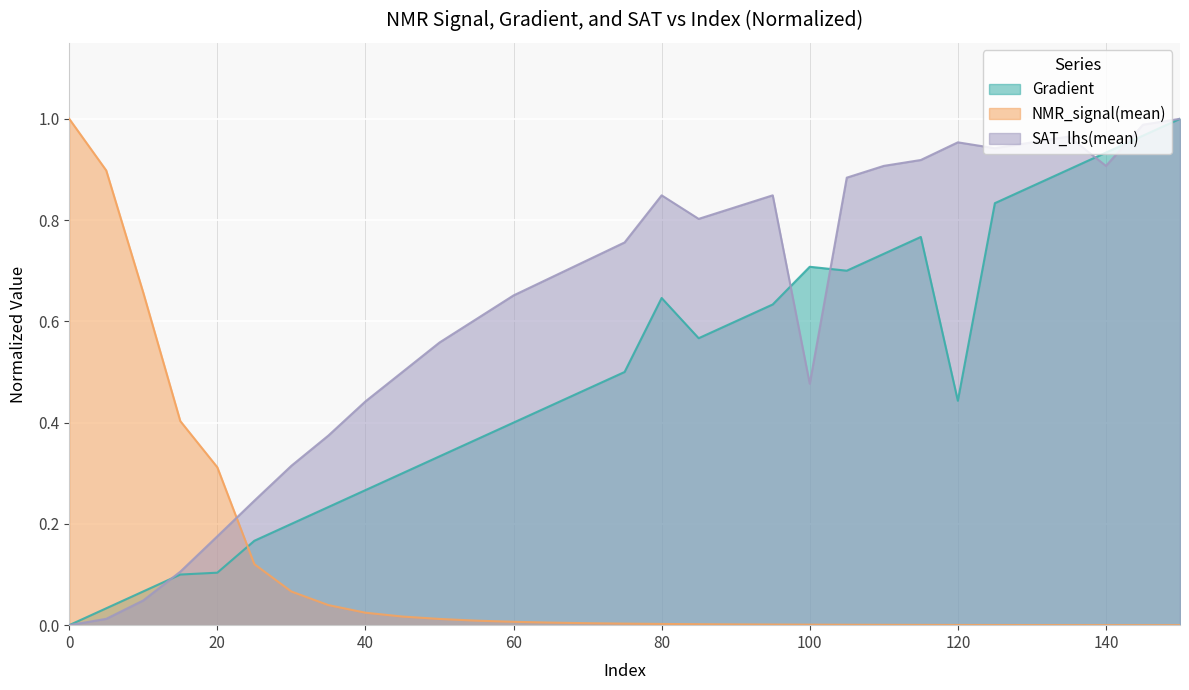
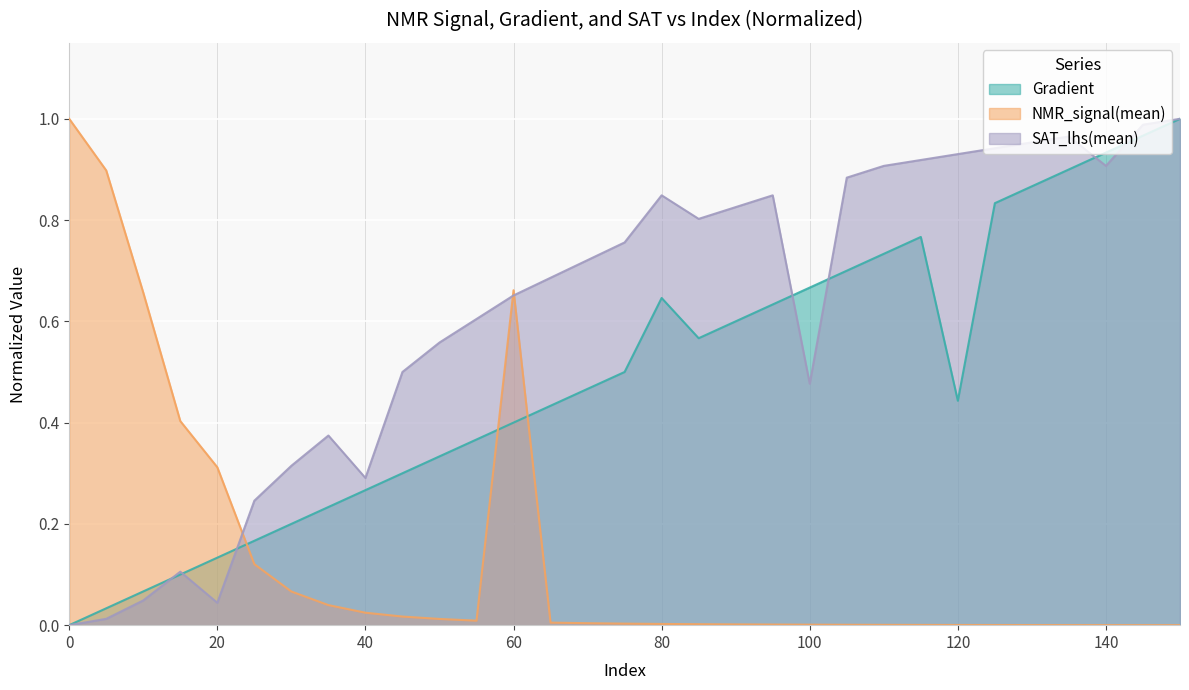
  {
    "Gradient": {
-     "20": 0.10,
+     "20": 0.13,
      "40": 0.27,
      "60": 0.40,
      "80": 0.65,
-     "100": 0.71,
+     "100": 0.67,
      "120": 0.44
    },
    "NMR_signal(mean)": {
      "0": 1.00,
      "20": 0.31,
      "40": 0.02,
-     "60": 0.01,
+     "60": 0.66,
      "80": 0.00,
      "100": 0.00,
      "120": 0.00,
      "140": 0.00
    },
    "SAT_lhs(mean)": {
-     "20": 0.18,
-     "40": 0.44,
+     "20": 0.04,
+     "40": 0.29,
      "60": 0.65,
      "80": 0.85,
      "100": 0.48,
-     "120": 0.95,
+     "120": 0.93,
      "140": 0.91
    }
  }
